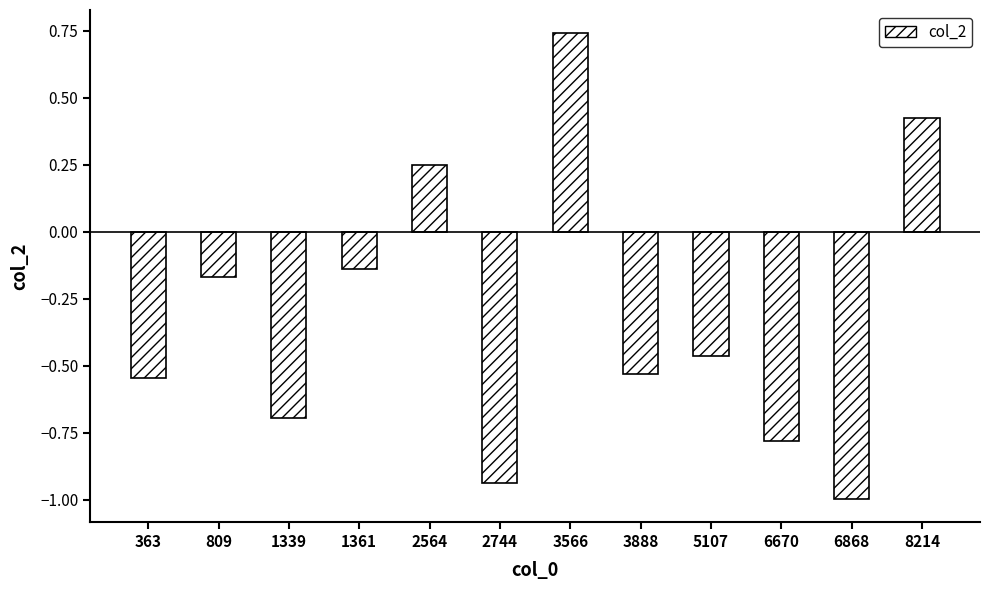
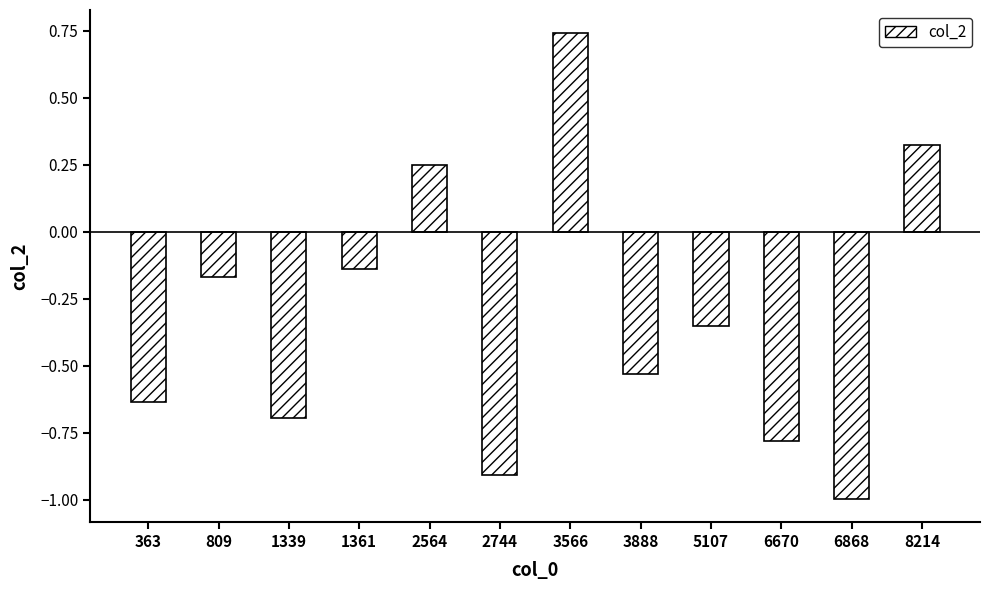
  {
-   "363": -0.55,
+   "363": -0.64,
    "809": -0.17,
    "1339": -0.69,
    "1361": -0.14,
    "2564": 0.25,
-   "2744": -0.94,
+   "2744": -0.91,
    "3566": 0.74,
    "3888": -0.53,
-   "5107": -0.46,
+   "5107": -0.35,
    "6670": -0.78,
    "6868": -1.00,
-   "8214": 0.42
+   "8214": 0.32
  }
